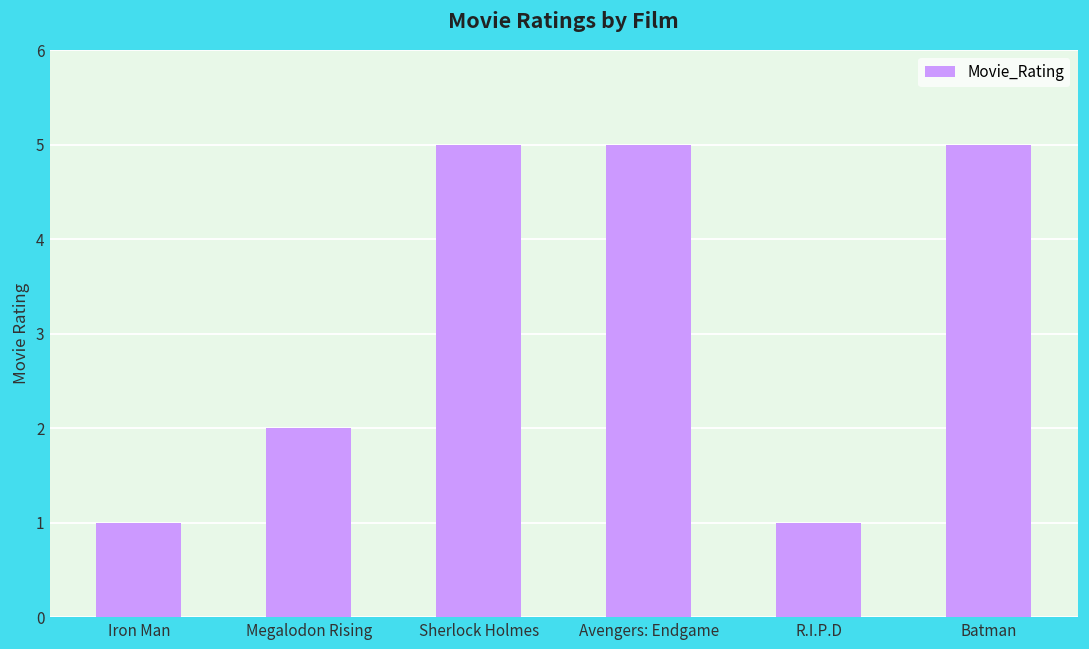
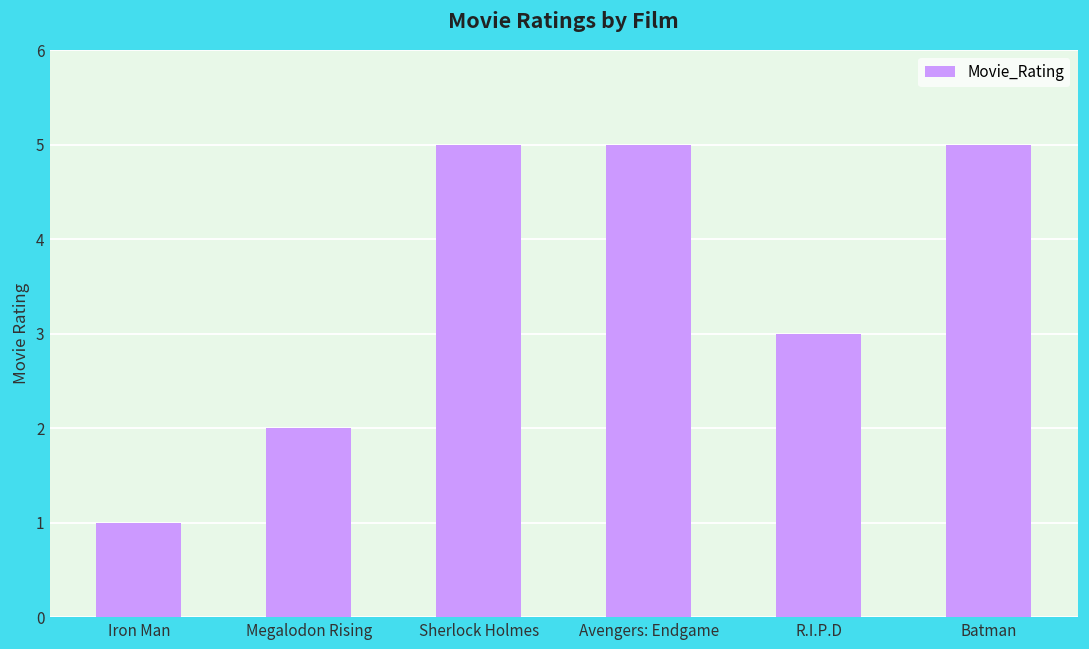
  {
    "Iron Man": 1,
    "Megalodon Rising": 2,
    "Sherlock Holmes": 5,
    "Avengers: Endgame": 5,
-   "R.I.P.D": 1,
+   "R.I.P.D": 3,
    "Batman": 5
  }
